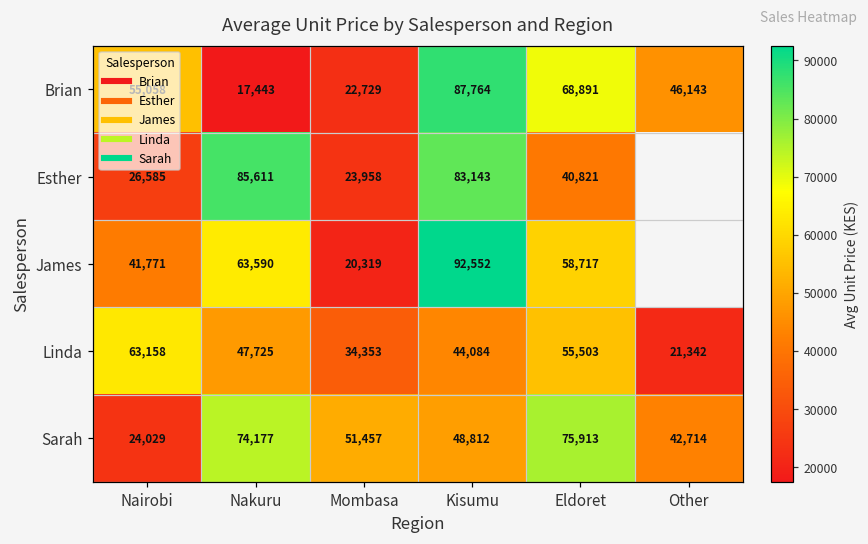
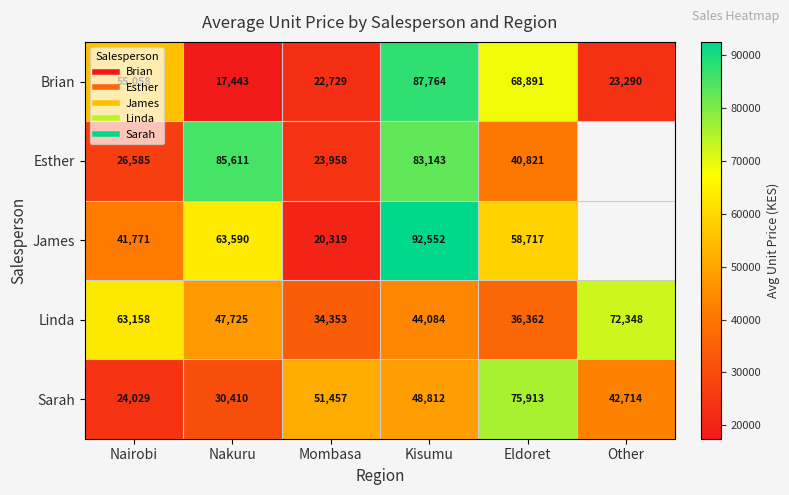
  {
    "Brian": {
      "Nakuru": "17,443",
      "Mombasa": "22,729",
      "Kisumu": "87,764",
      "Eldoret": "68,891",
-     "Other": "46,143"
+     "Other": "23,290"
    },
    "Esther": {
      "Nairobi": "26,585",
      "Nakuru": "85,611",
      "Mombasa": "23,958",
      "Kisumu": "83,143",
      "Eldoret": "40,821"
    },
    "James": {
      "Nairobi": "41,771",
      "Nakuru": "63,590",
      "Mombasa": "20,319",
      "Kisumu": "92,552",
      "Eldoret": "58,717"
    },
    "Linda": {
      "Nairobi": "63,158",
      "Nakuru": "47,725",
      "Mombasa": "34,353",
      "Kisumu": "44,084",
-     "Eldoret": "55,503",
-     "Other": "21,342"
+     "Eldoret": "36,362",
+     "Other": "72,348"
    },
    "Sarah": {
      "Nairobi": "24,029",
-     "Nakuru": "74,177",
+     "Nakuru": "30,410",
      "Mombasa": "51,457",
      "Kisumu": "48,812",
      "Eldoret": "75,913",
      "Other": "42,714"
    }
  }
